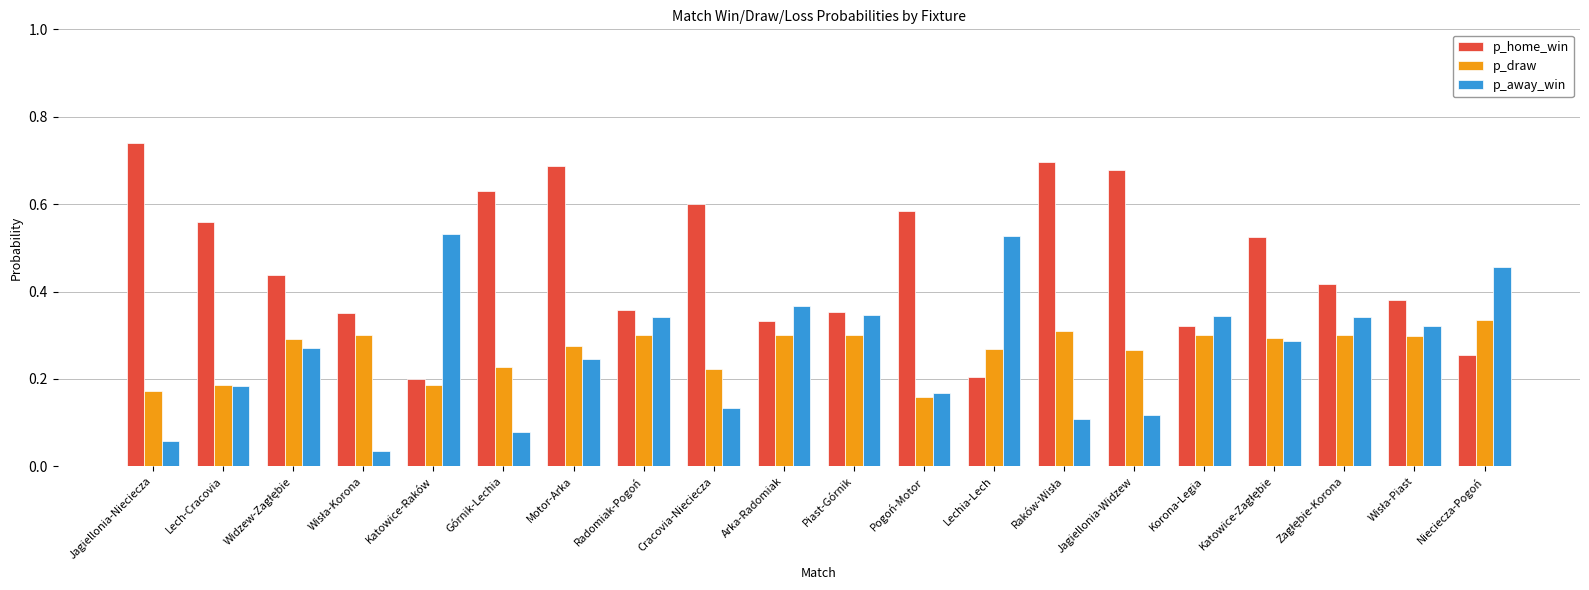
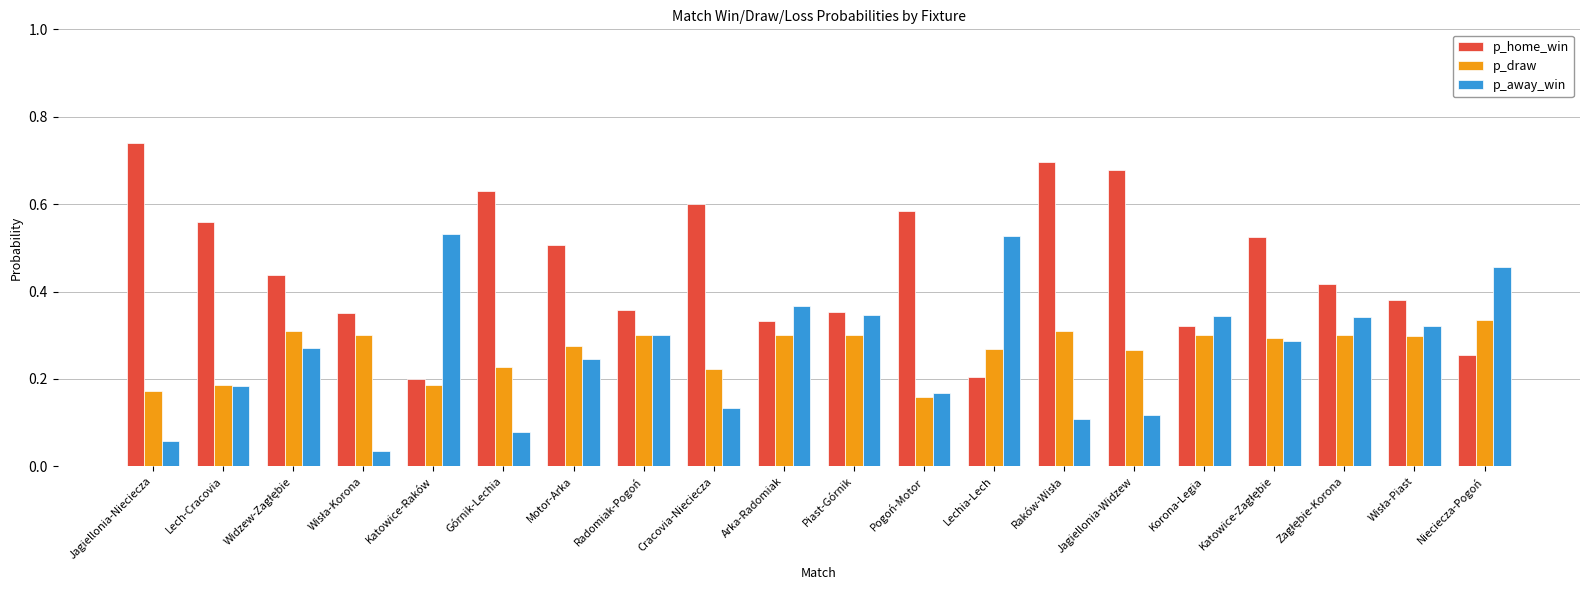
  {
    "p_home_win": {
      "Jagiellonia-Nieciecza": 0.74,
      "Lech-Cracovia": 0.56,
      "Widzew-Zagłębie": 0.44,
      "Wisła-Korona": 0.35,
      "Katowice-Raków": 0.20,
      "Górnik-Lechia": 0.63,
-     "Motor-Arka": 0.69,
+     "Motor-Arka": 0.51,
      "Radomiak-Pogoń": 0.36,
      "Cracovia-Nieciecza": 0.60,
      "Arka-Radomiak": 0.33,
      "Piast-Górnik": 0.35,
      "Pogoń-Motor": 0.59,
      "Lechia-Lech": 0.20,
      "Raków-Wisła": 0.70,
      "Jagiellonia-Widzew": 0.68,
      "Korona-Legia": 0.32,
      "Katowice-Zagłębie": 0.52,
      "Zagłębie-Korona": 0.42,
      "Wisła-Piast": 0.38,
      "Nieciecza-Pogoń": 0.26
    },
    "p_draw": {
      "Jagiellonia-Nieciecza": 0.17,
      "Lech-Cracovia": 0.19,
-     "Widzew-Zagłębie": 0.29,
+     "Widzew-Zagłębie": 0.31,
      "Wisła-Korona": 0.30,
      "Katowice-Raków": 0.19,
      "Górnik-Lechia": 0.23,
      "Motor-Arka": 0.27,
      "Radomiak-Pogoń": 0.30,
      "Cracovia-Nieciecza": 0.22,
      "Arka-Radomiak": 0.30,
      "Piast-Górnik": 0.30,
      "Pogoń-Motor": 0.16,
      "Lechia-Lech": 0.27,
      "Raków-Wisła": 0.31,
      "Jagiellonia-Widzew": 0.27,
      "Korona-Legia": 0.30,
      "Katowice-Zagłębie": 0.29,
      "Zagłębie-Korona": 0.30,
      "Wisła-Piast": 0.30,
      "Nieciecza-Pogoń": 0.33
    },
    "p_away_win": {
      "Jagiellonia-Nieciecza": 0.06,
      "Lech-Cracovia": 0.18,
      "Widzew-Zagłębie": 0.27,
      "Wisła-Korona": 0.03,
      "Katowice-Raków": 0.53,
      "Górnik-Lechia": 0.08,
      "Motor-Arka": 0.25,
-     "Radomiak-Pogoń": 0.34,
+     "Radomiak-Pogoń": 0.30,
      "Cracovia-Nieciecza": 0.13,
      "Arka-Radomiak": 0.37,
      "Piast-Górnik": 0.35,
      "Pogoń-Motor": 0.17,
      "Lechia-Lech": 0.53,
      "Raków-Wisła": 0.11,
      "Jagiellonia-Widzew": 0.12,
      "Korona-Legia": 0.34,
      "Katowice-Zagłębie": 0.29,
      "Zagłębie-Korona": 0.34,
      "Wisła-Piast": 0.32,
      "Nieciecza-Pogoń": 0.46
    }
  }
